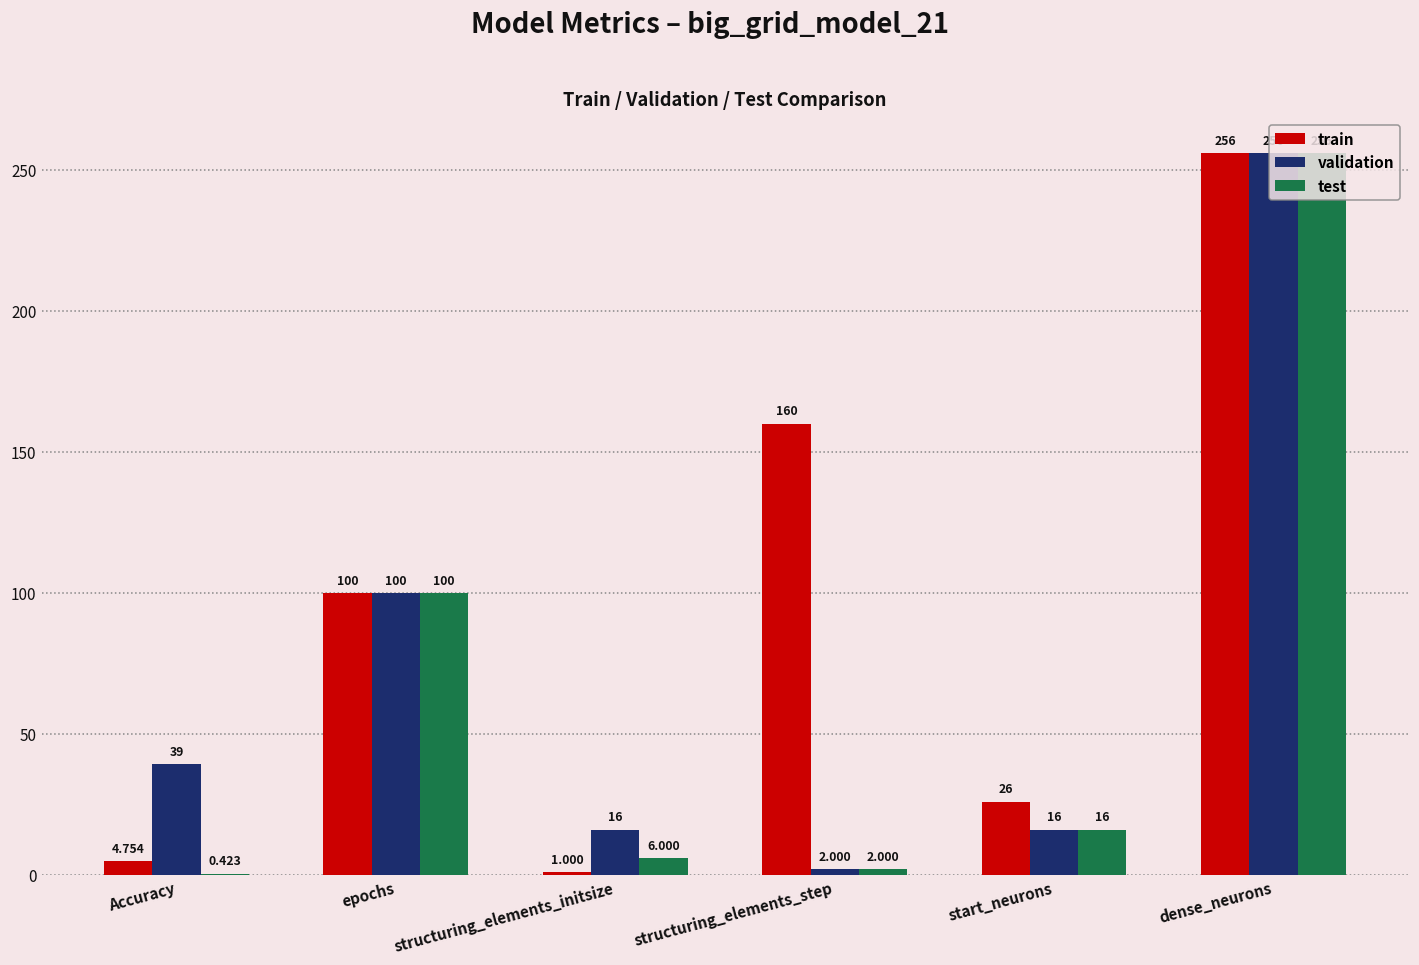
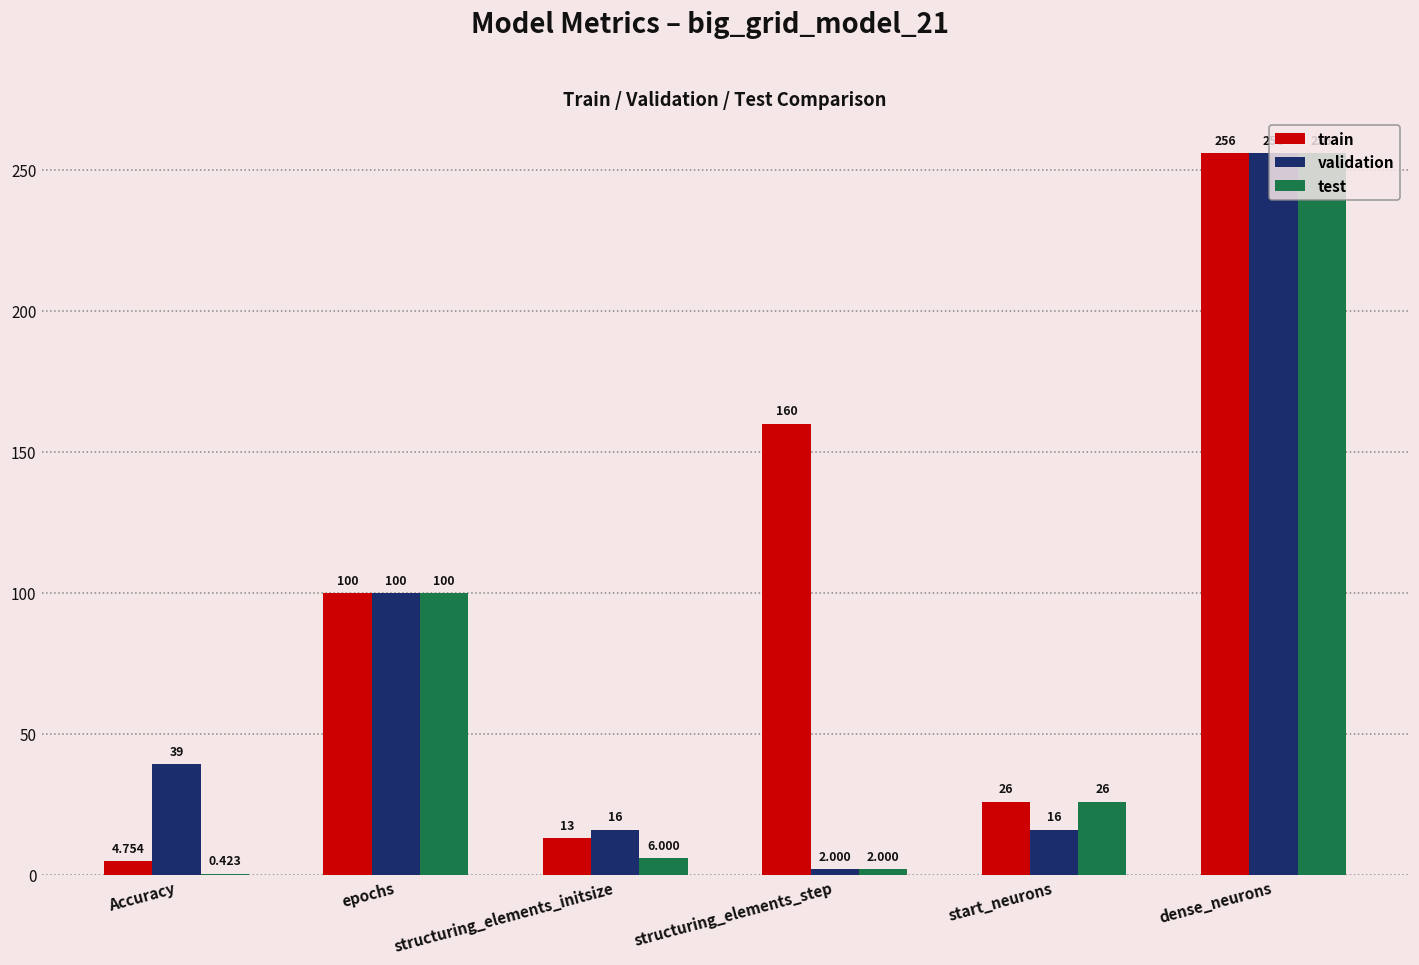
  {
    "train": {
      "Accuracy": 4.754,
      "epochs": 100,
-     "structuring_elements_initsize": 1.000,
+     "structuring_elements_initsize": 13,
      "structuring_elements_step": 160,
      "start_neurons": 26,
      "dense_neurons": 256
    },
    "validation": {
      "Accuracy": 39,
      "epochs": 100,
      "structuring_elements_initsize": 16,
      "structuring_elements_step": 2.000,
      "start_neurons": 16
    },
    "test": {
      "Accuracy": 0.423,
      "epochs": 100,
      "structuring_elements_initsize": 6.000,
      "structuring_elements_step": 2.000,
-     "start_neurons": 16
+     "start_neurons": 26
    }
  }
